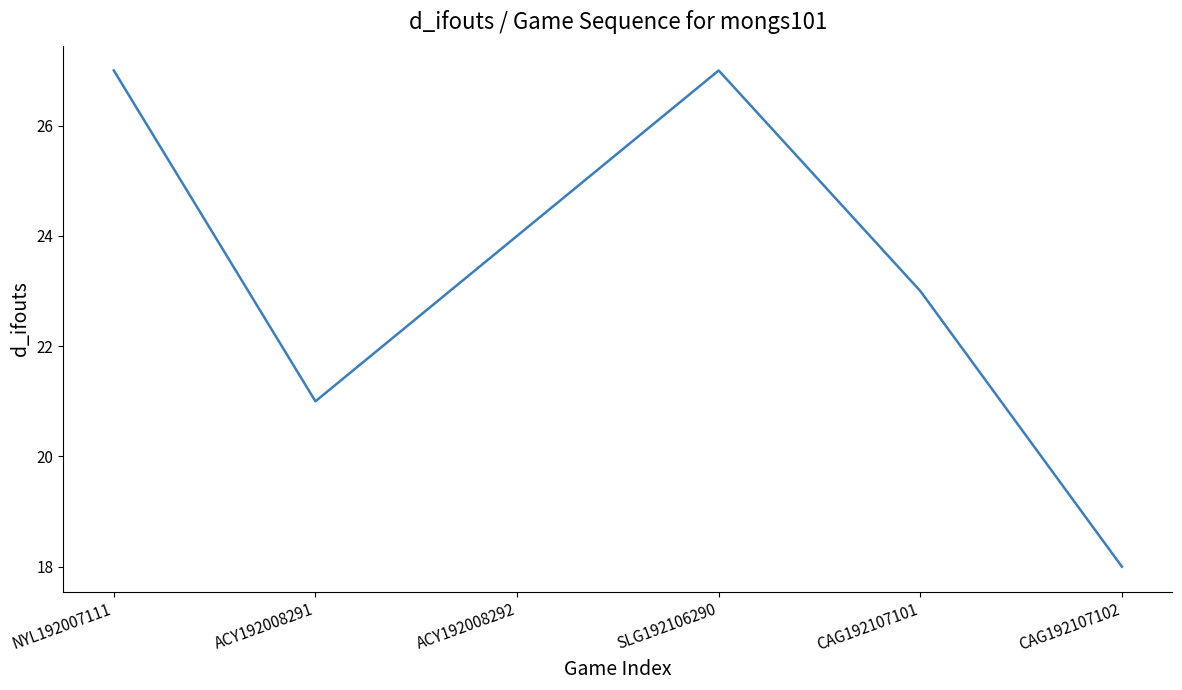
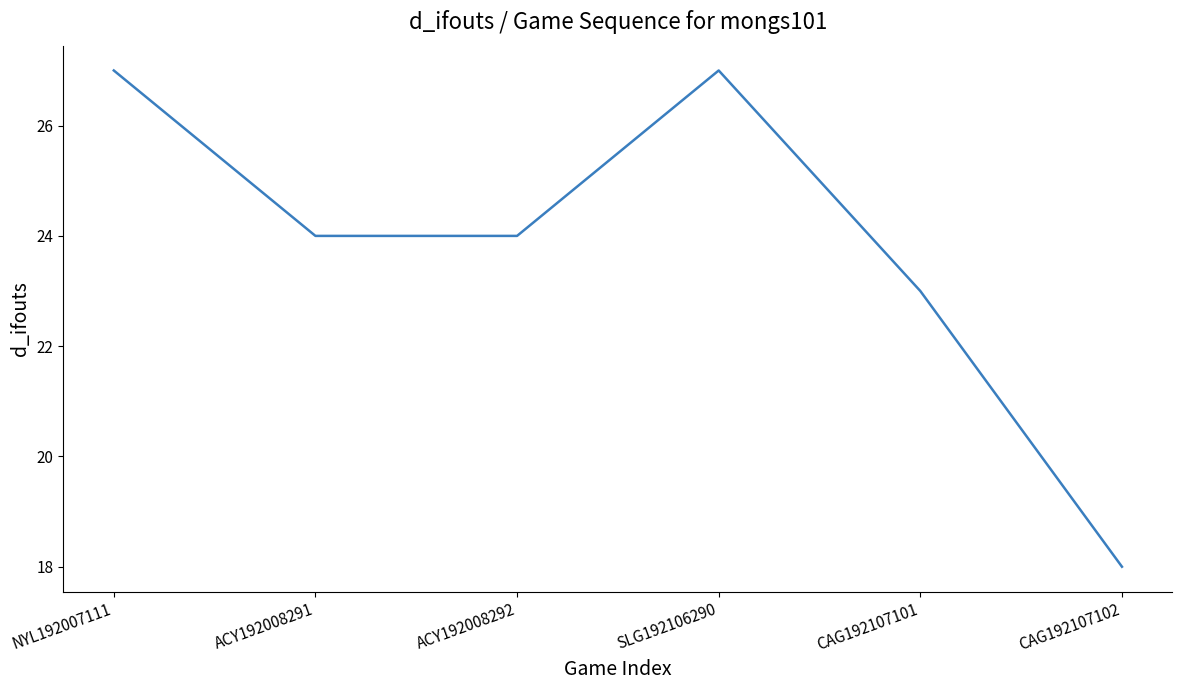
  {
    "NYL192007111": 27,
-   "ACY192008291": 21,
+   "ACY192008291": 24,
    "ACY192008292": 24,
    "SLG192106290": 27,
    "CAG192107101": 23,
    "CAG192107102": 18
  }
